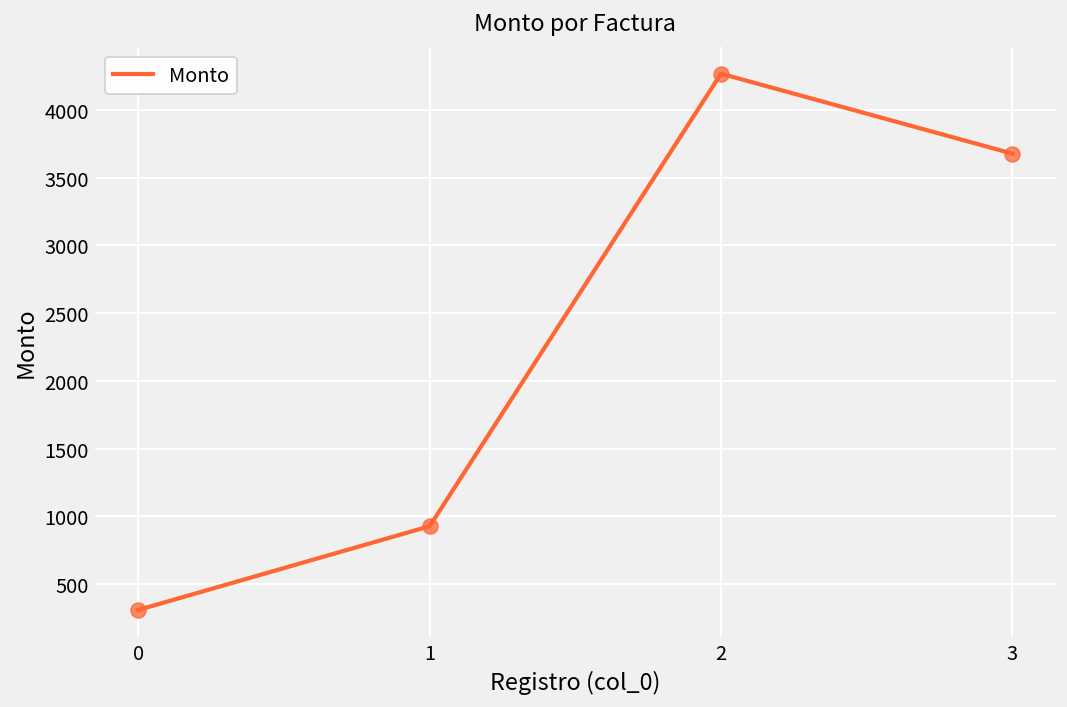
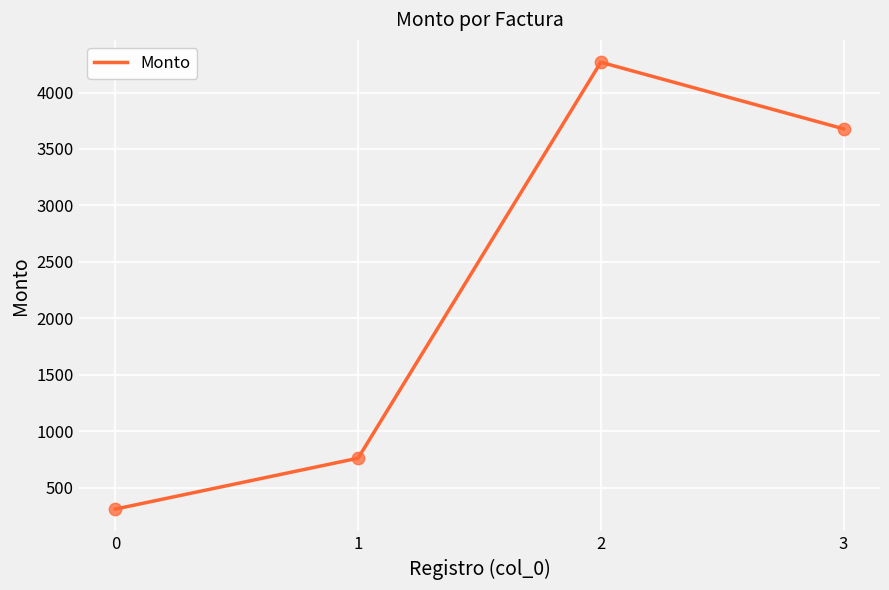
  {
    "0": 310,
-   "1": 930,
+   "1": 760,
    "2": 4270,
    "3": 3680
  }
